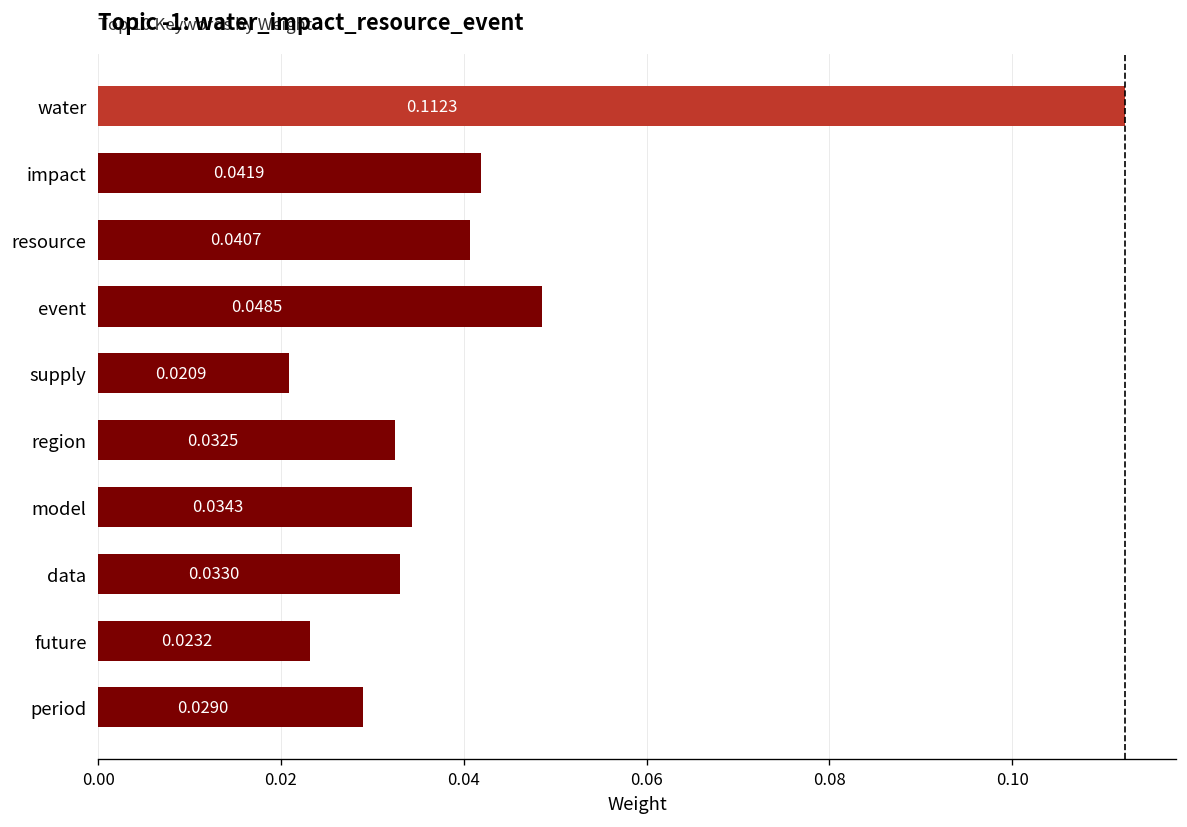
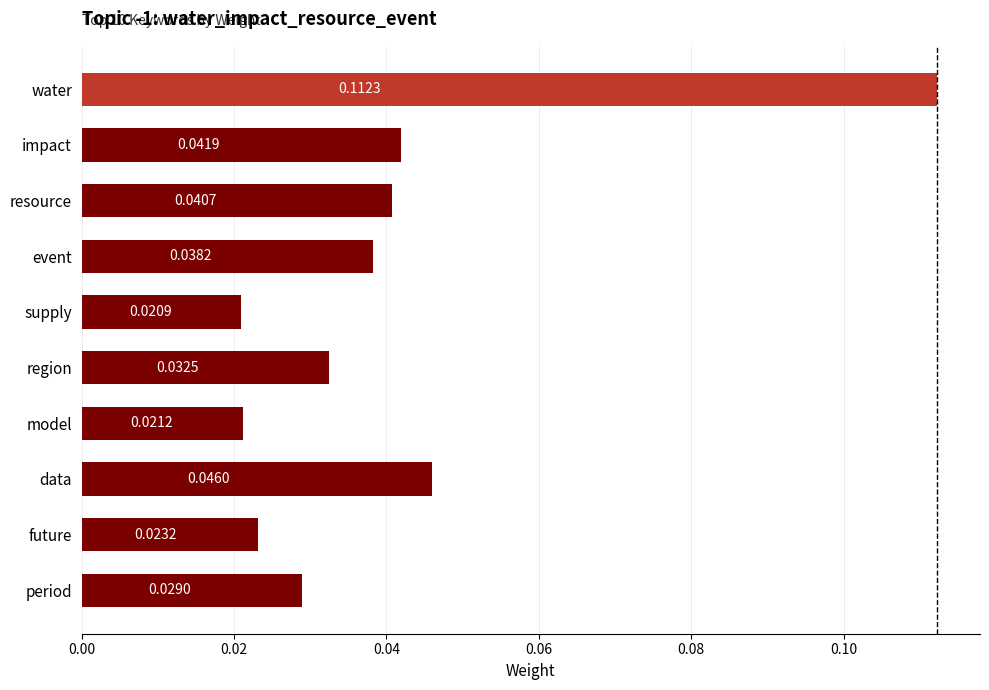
  {
    "water": 0.1123,
    "impact": 0.0419,
    "resource": 0.0407,
-   "event": 0.0485,
+   "event": 0.0382,
    "supply": 0.0209,
    "region": 0.0325,
-   "model": 0.0343,
-   "data": 0.0330,
+   "model": 0.0212,
+   "data": 0.0460,
    "future": 0.0232,
    "period": 0.0290
  }
